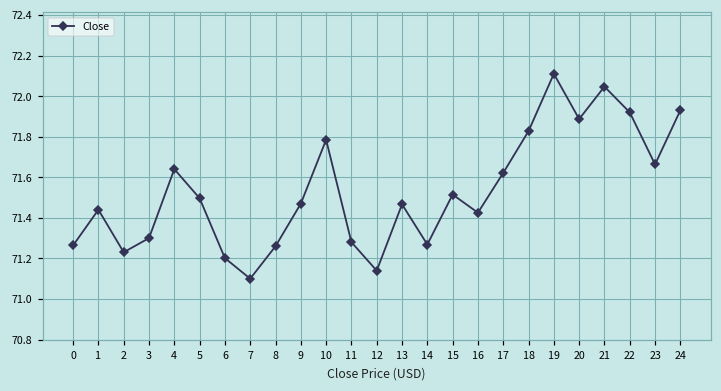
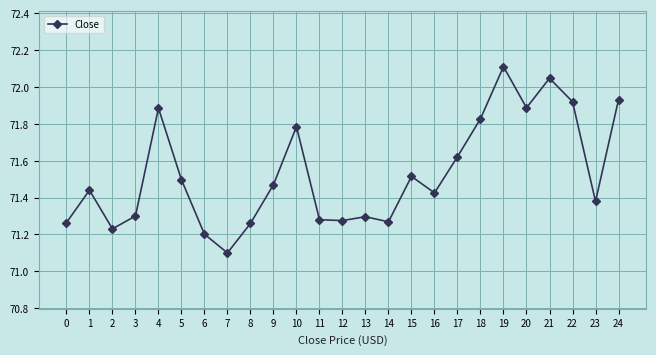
  {
    "0": 71.26,
    "1": 71.44,
    "2": 71.23,
    "3": 71.30,
-   "4": 71.64,
+   "4": 71.88,
    "5": 71.50,
    "6": 71.20,
    "7": 71.10,
    "8": 71.26,
    "9": 71.47,
    "10": 71.78,
    "11": 71.28,
-   "12": 71.14,
-   "13": 71.47,
+   "12": 71.28,
+   "13": 71.30,
    "14": 71.27,
    "15": 71.51,
    "16": 71.43,
    "17": 71.62,
    "18": 71.83,
    "19": 72.11,
    "20": 71.89,
    "21": 72.05,
    "22": 71.92,
-   "23": 71.66,
+   "23": 71.38,
    "24": 71.93
  }
